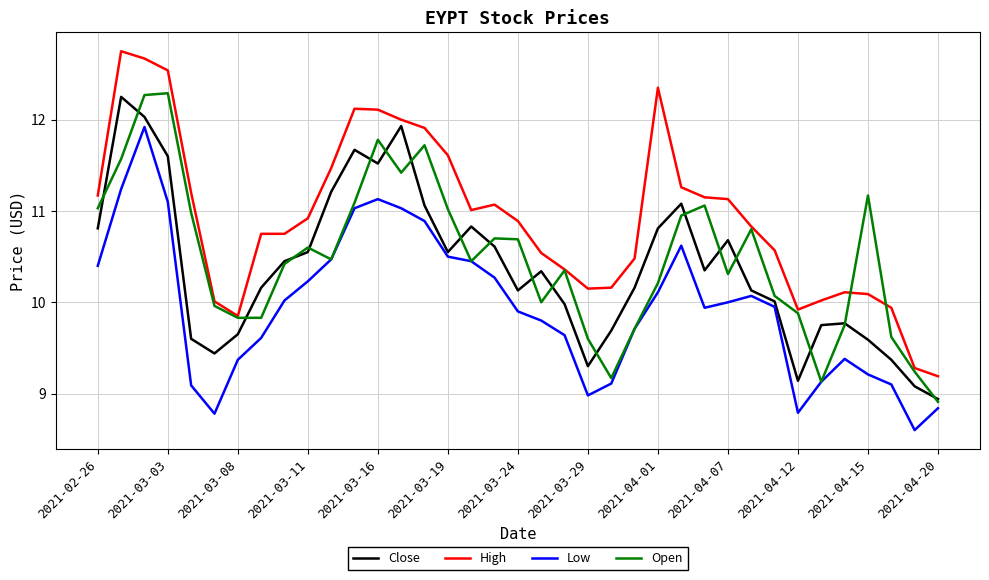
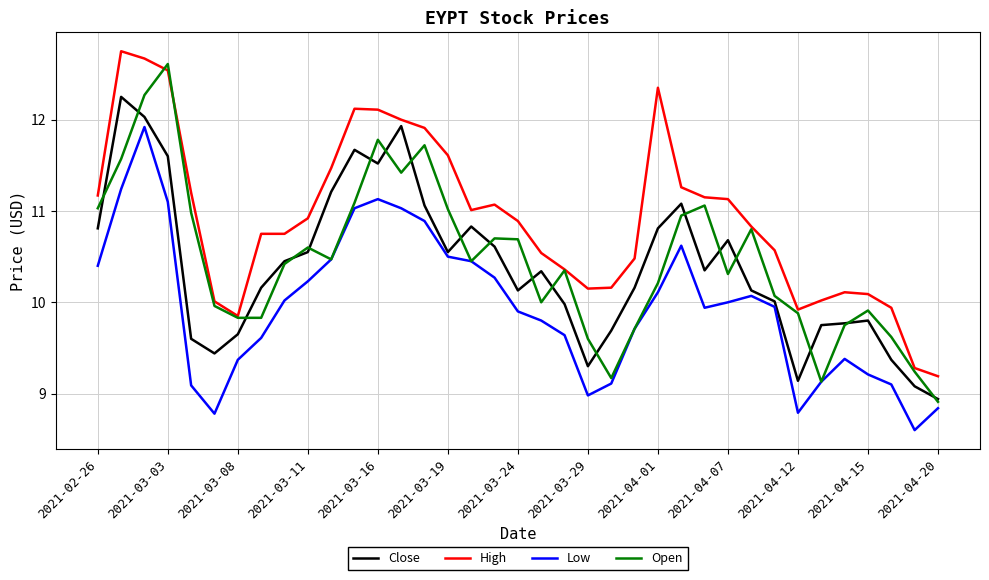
  {
    "Close": {
      "2021-02-26": 10.8,
      "2021-03-03": 11.6,
      "2021-03-08": 9.7,
      "2021-03-11": 10.6,
      "2021-03-16": 11.5,
      "2021-03-19": 10.6,
      "2021-03-24": 10.1,
      "2021-03-29": 9.3,
      "2021-04-01": 10.8,
      "2021-04-07": 10.7,
      "2021-04-12": 9.1,
-     "2021-04-15": 9.6,
+     "2021-04-15": 9.8,
      "2021-04-20": 8.9
    },
    "High": {
      "2021-02-26": 11.2,
      "2021-03-03": 12.5,
      "2021-03-11": 10.9,
      "2021-03-16": 12.1,
      "2021-03-19": 11.6,
      "2021-03-24": 10.9,
      "2021-03-29": 10.2,
      "2021-04-01": 12.4,
      "2021-04-07": 11.1,
      "2021-04-12": 9.9,
      "2021-04-15": 10.1,
      "2021-04-20": 9.2
    },
    "Low": {
      "2021-02-26": 10.4,
      "2021-03-03": 11.1,
      "2021-03-08": 9.4,
      "2021-03-11": 10.2,
      "2021-03-16": 11.1,
      "2021-03-19": 10.5,
      "2021-03-24": 9.9,
      "2021-03-29": 9.0,
      "2021-04-01": 10.1,
      "2021-04-07": 10.0,
      "2021-04-12": 8.8,
      "2021-04-15": 9.2,
      "2021-04-20": 8.8
    },
    "Open": {
      "2021-02-26": 11.0,
-     "2021-03-03": 12.3,
+     "2021-03-03": 12.6,
      "2021-03-11": 10.6,
      "2021-03-16": 11.8,
      "2021-03-19": 11.0,
      "2021-03-24": 10.7,
      "2021-03-29": 9.6,
      "2021-04-01": 10.2,
      "2021-04-07": 10.3,
      "2021-04-12": 9.9,
-     "2021-04-15": 11.2,
+     "2021-04-15": 9.9,
      "2021-04-20": 8.9
    }
  }
